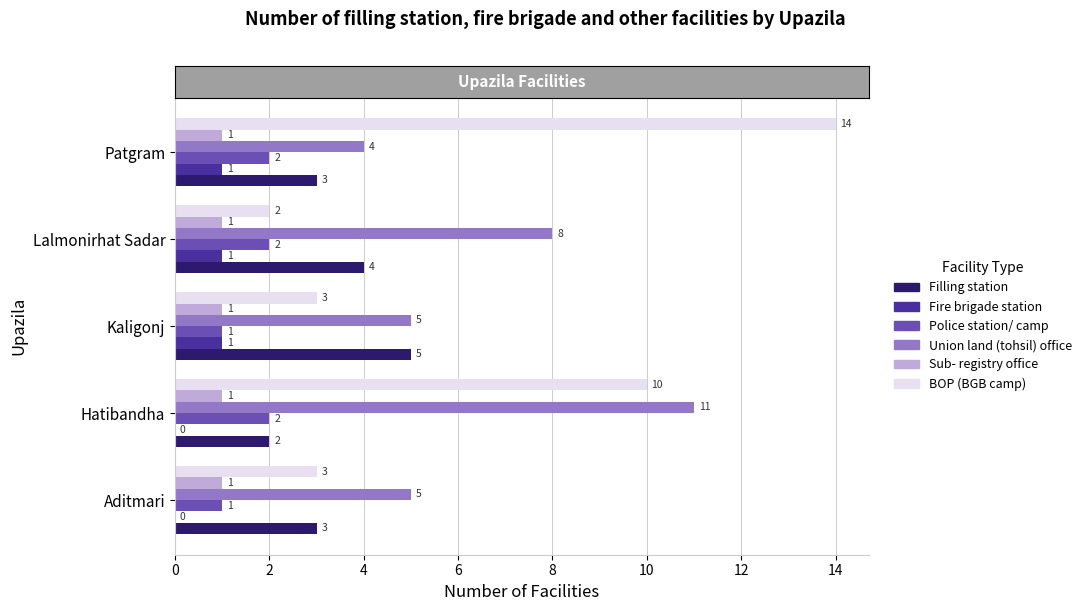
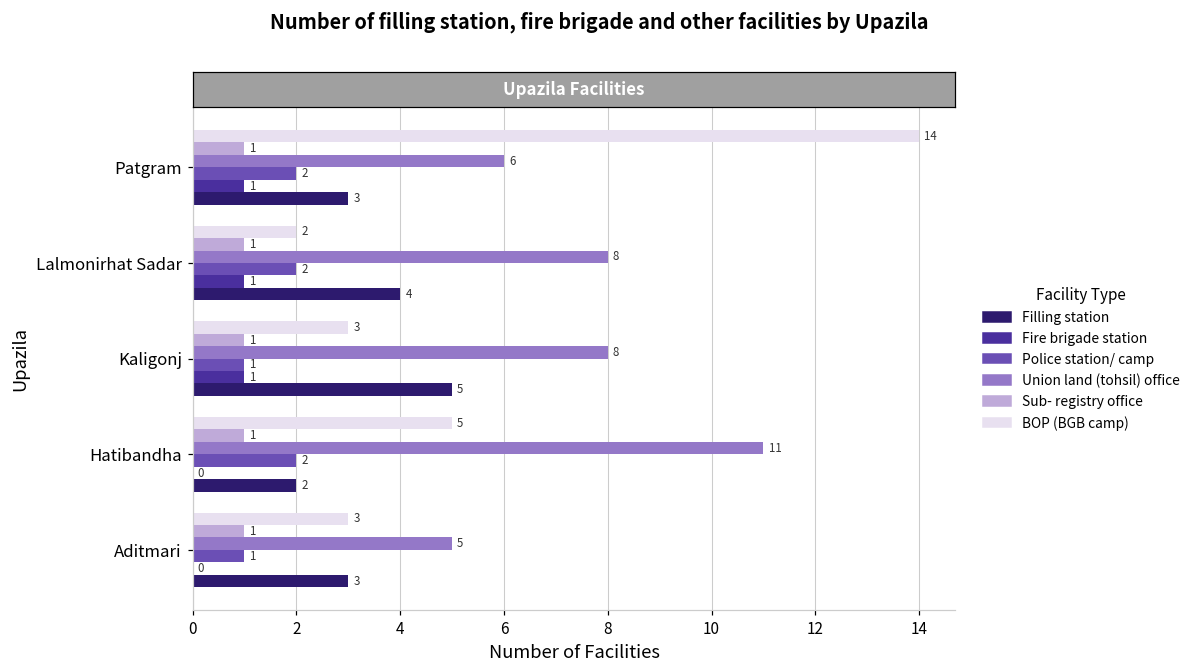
  {
    "Union land (tohsil) office": {
-     "Patgram": 4,
+     "Patgram": 6,
      "Lalmonirhat Sadar": 8,
-     "Kaligonj": 5,
+     "Kaligonj": 8,
      "Hatibandha": 11,
      "Aditmari": 5
    },
    "Sub- registry office": {
      "Patgram": 1,
      "Lalmonirhat Sadar": 1,
      "Kaligonj": 1,
      "Hatibandha": 1,
      "Aditmari": 1
    },
    "BOP (BGB camp)": {
      "Patgram": 14,
      "Lalmonirhat Sadar": 2,
      "Kaligonj": 3,
-     "Hatibandha": 10,
+     "Hatibandha": 5,
      "Aditmari": 3
    }
  }
